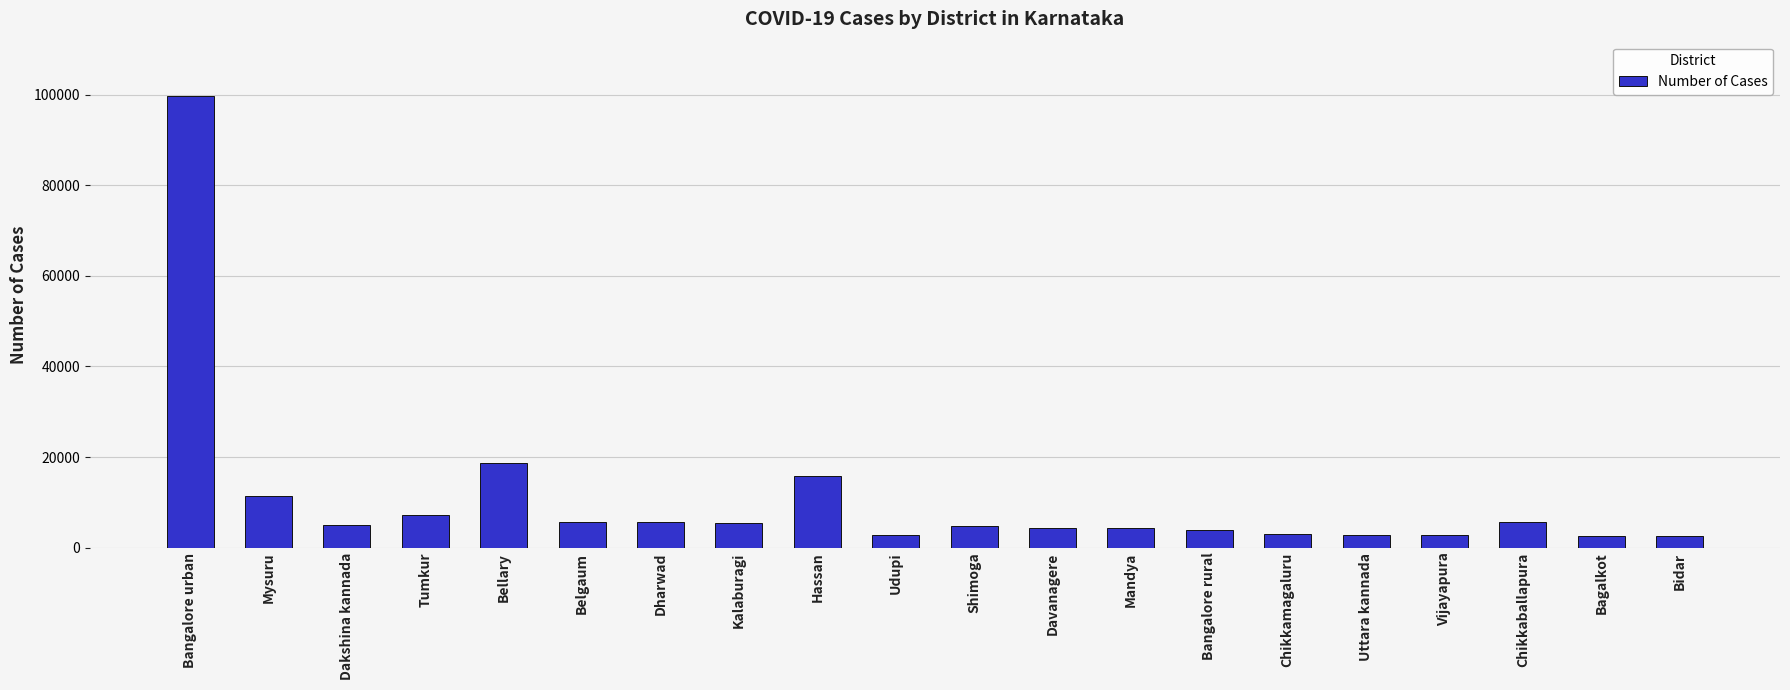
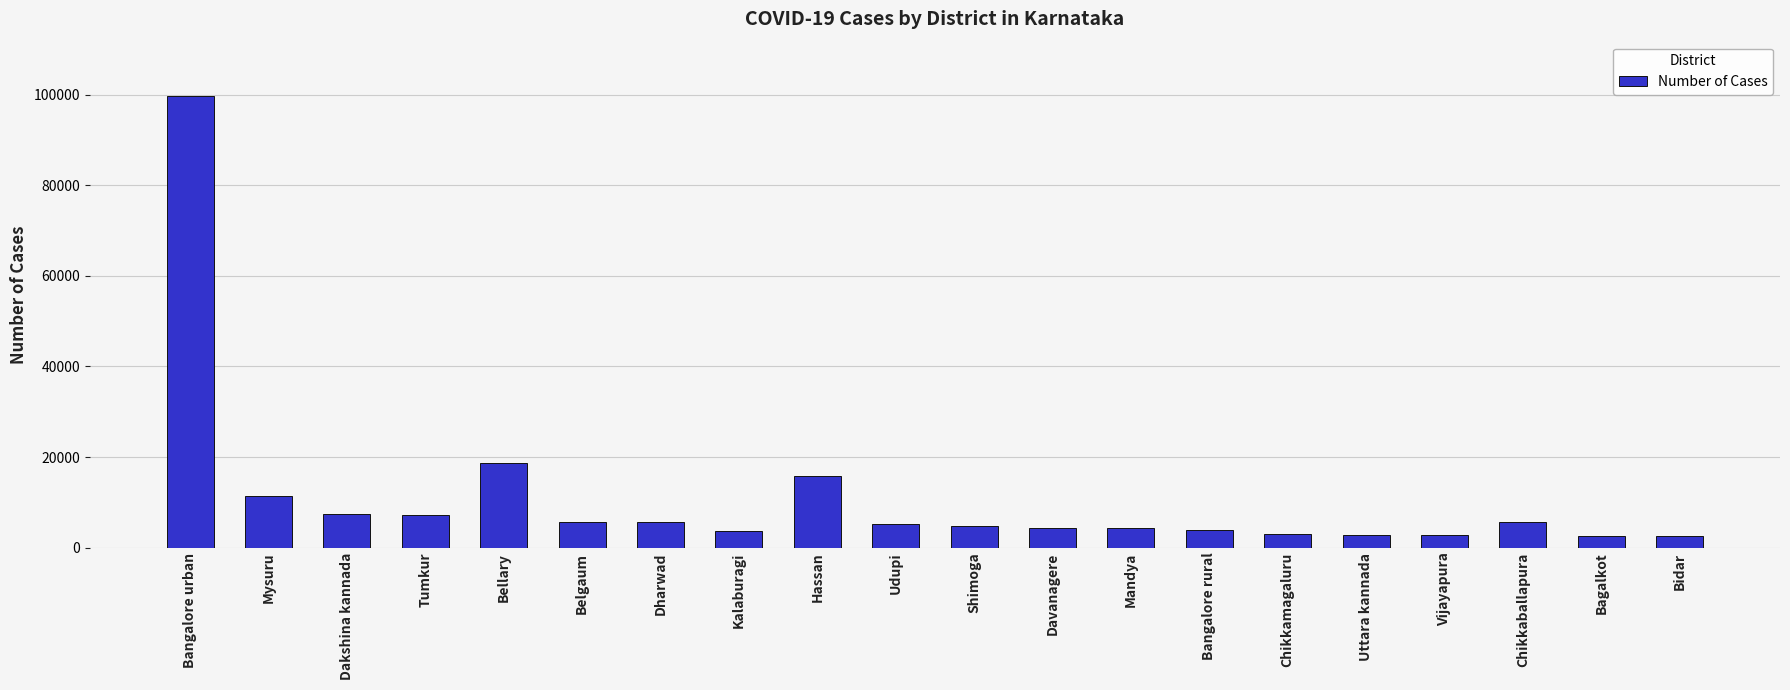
  {
    "Bangalore urban": 100000,
    "Mysuru": 11000,
-   "Dakshina kannada": 5000,
+   "Dakshina kannada": 8000,
    "Tumkur": 7000,
    "Bellary": 19000,
    "Belgaum": 6000,
    "Dharwad": 6000,
-   "Kalaburagi": 5000,
+   "Kalaburagi": 4000,
    "Hassan": 16000,
-   "Udupi": 3000,
+   "Udupi": 5000,
    "Shimoga": 5000,
    "Davanagere": 4000,
    "Mandya": 4000,
    "Bangalore rural": 4000,
    "Chikkamagaluru": 3000,
    "Uttara kannada": 3000,
    "Vijayapura": 3000,
    "Chikkaballapura": 6000,
    "Bagalkot": 3000,
    "Bidar": 3000
  }
